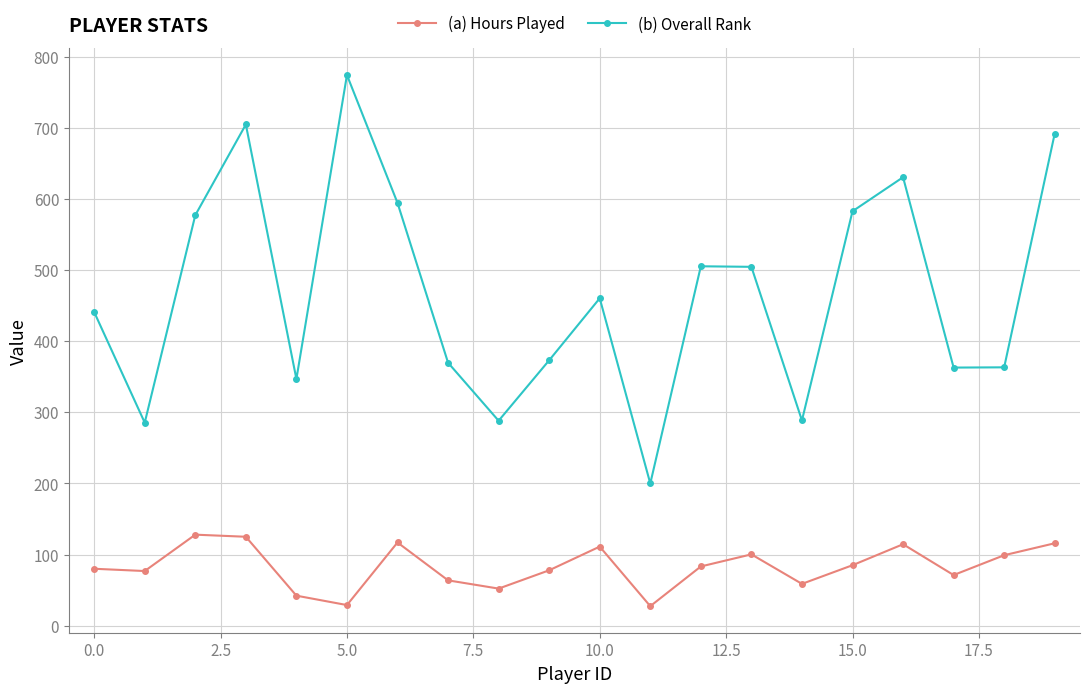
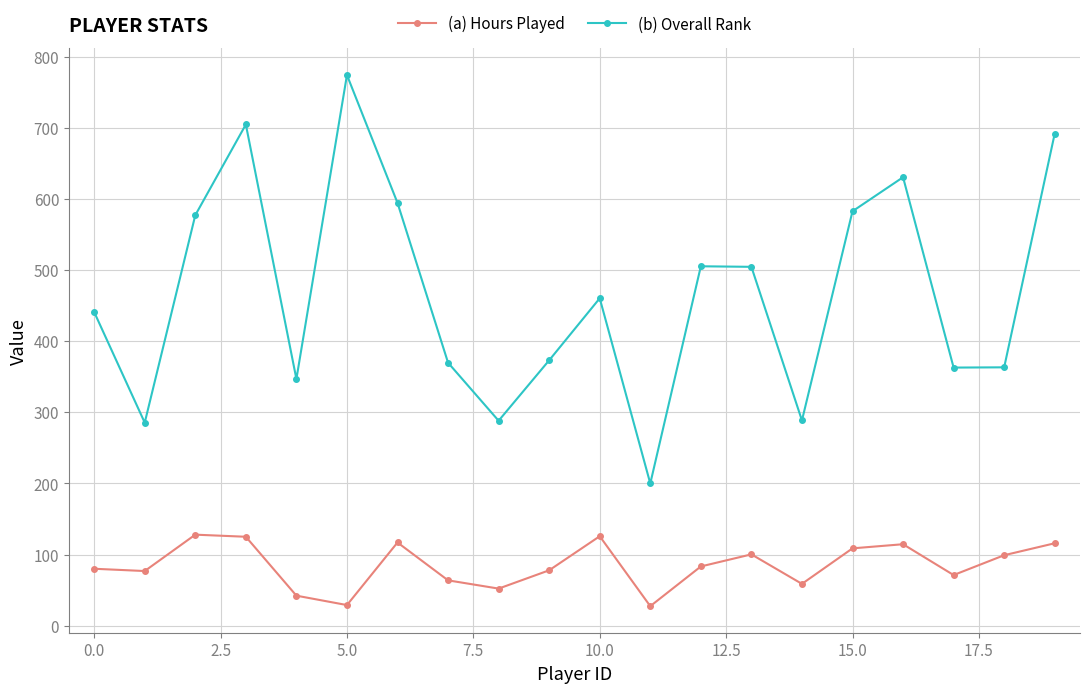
  {
    "(a) Hours Played": {
      "0.0": 80,
      "5.0": 30,
-     "10.0": 110,
-     "15.0": 80
+     "10.0": 130,
+     "15.0": 110
    },
    "(b) Overall Rank": {
      "0.0": 440,
      "5.0": 770,
      "10.0": 460,
      "15.0": 580
    }
  }
